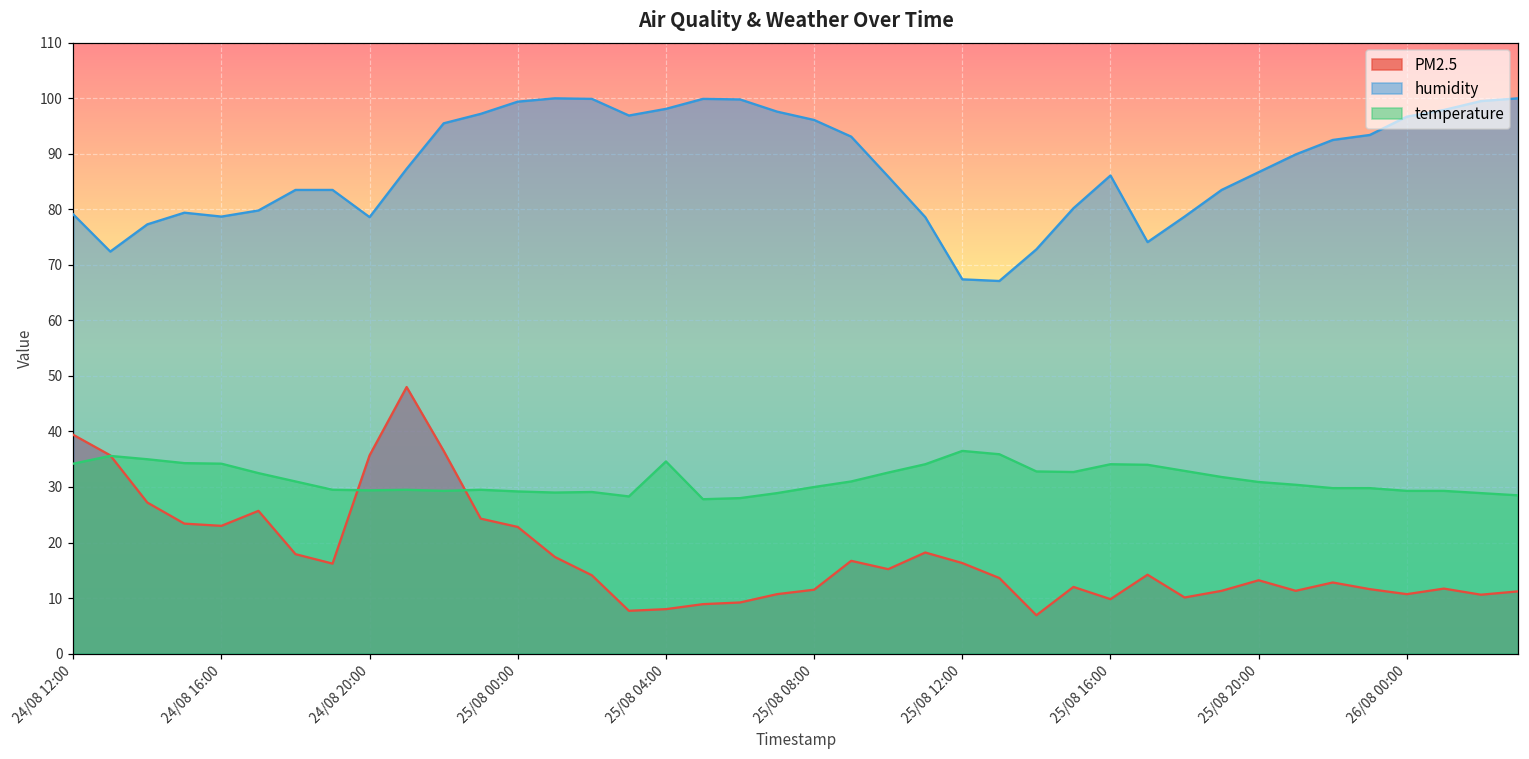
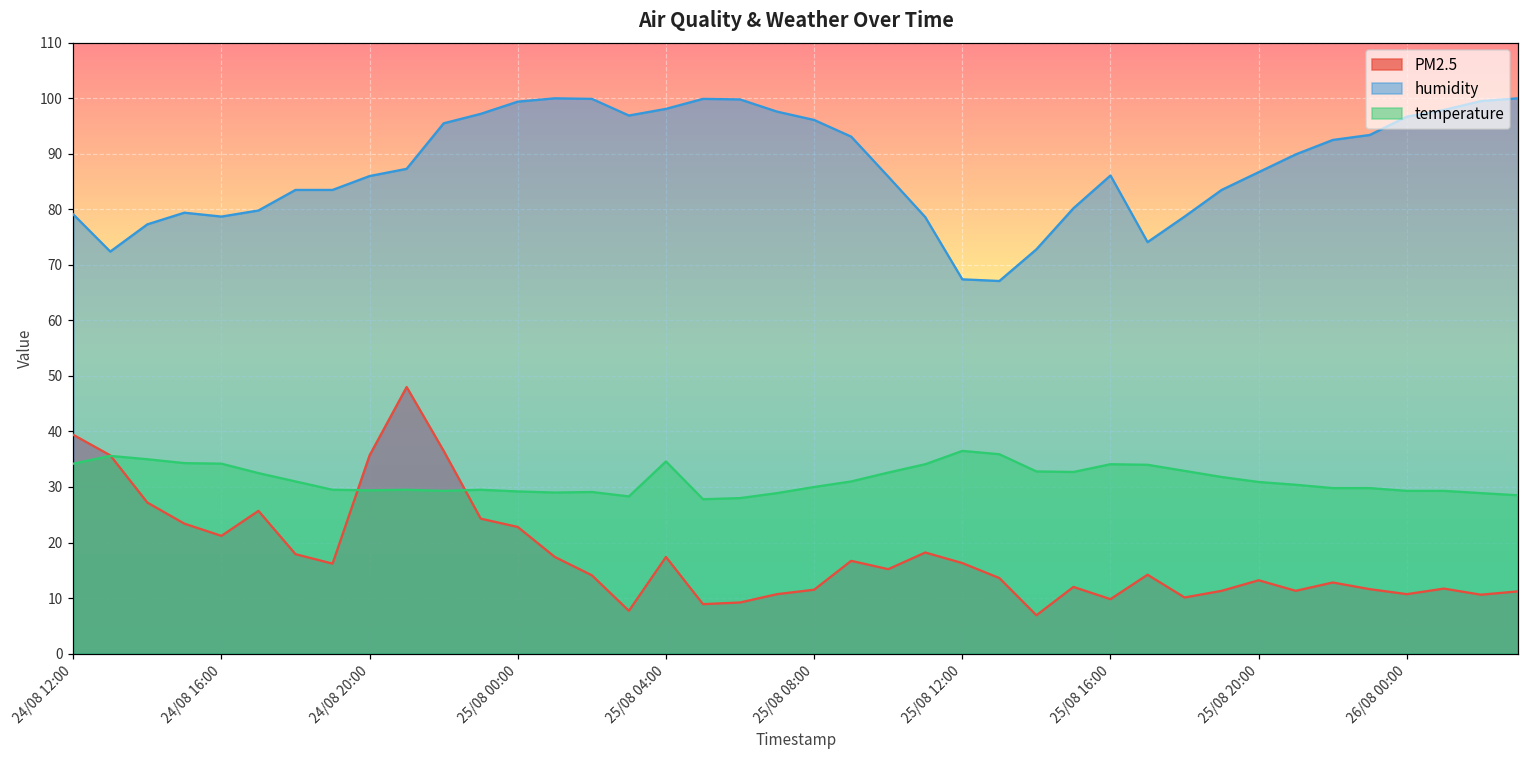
  {
    "PM2.5": {
      "24/08 12:00": 39,
-     "24/08 16:00": 23,
+     "24/08 16:00": 21,
      "24/08 20:00": 36,
      "25/08 00:00": 23,
-     "25/08 04:00": 8,
+     "25/08 04:00": 17,
      "25/08 08:00": 12,
      "25/08 12:00": 16,
      "25/08 16:00": 10,
      "25/08 20:00": 13,
      "26/08 00:00": 11
    },
    "humidity": {
      "24/08 12:00": 79,
      "24/08 16:00": 79,
-     "24/08 20:00": 79,
+     "24/08 20:00": 86,
      "25/08 00:00": 99,
      "25/08 04:00": 98,
      "25/08 08:00": 96,
      "25/08 12:00": 67,
      "25/08 16:00": 86,
      "25/08 20:00": 87
    },
    "temperature": {
      "24/08 12:00": 34,
      "24/08 16:00": 34,
      "24/08 20:00": 29,
      "25/08 00:00": 29,
      "25/08 04:00": 35,
      "25/08 08:00": 30,
      "25/08 12:00": 37,
      "25/08 16:00": 34,
      "25/08 20:00": 31,
      "26/08 00:00": 29
    }
  }
